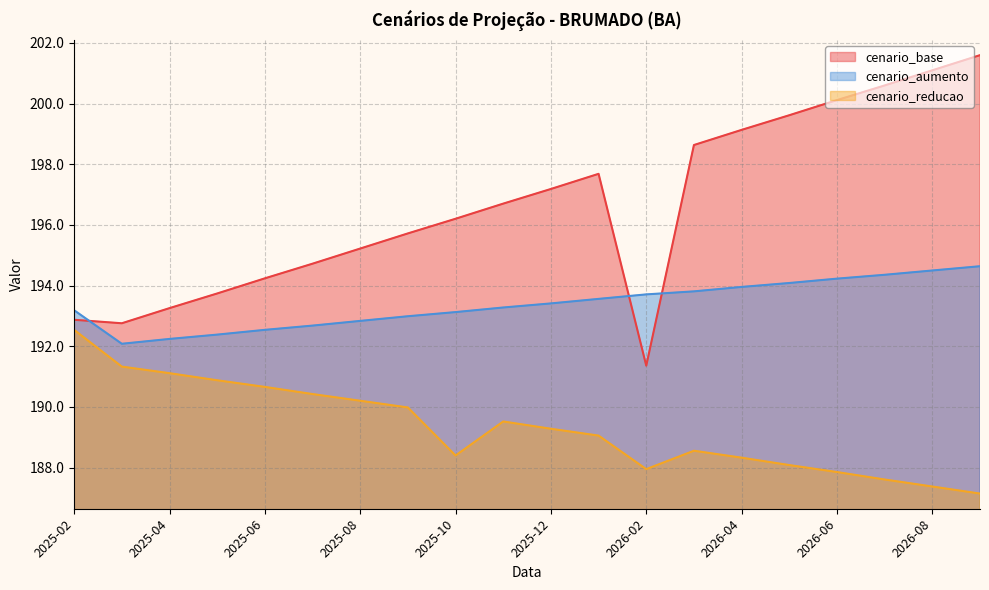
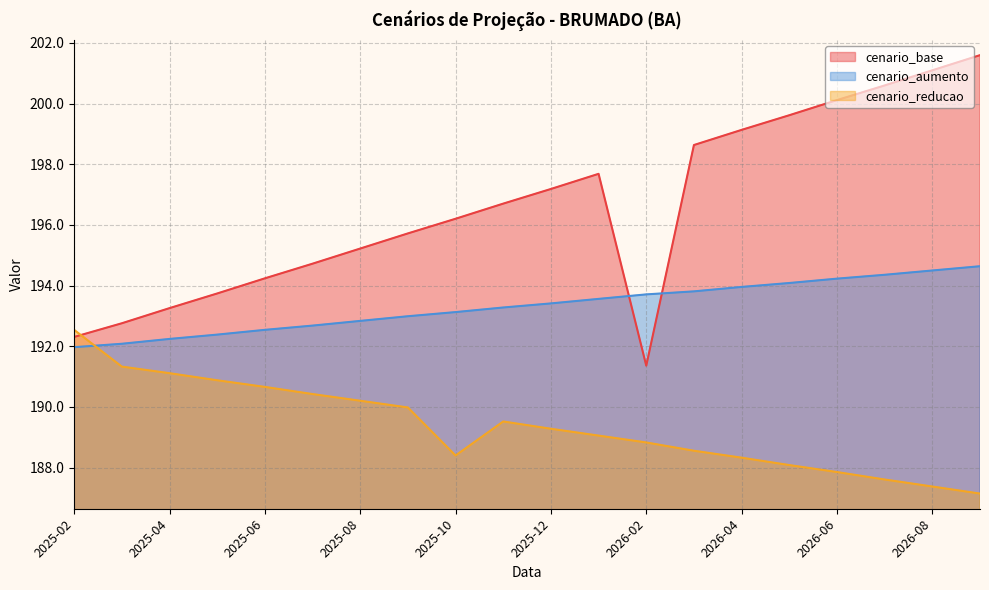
  {
    "cenario_base": {
-     "2025-02": 192.9,
+     "2025-02": 192.3,
      "2025-04": 193.3,
      "2025-06": 194.2,
      "2025-08": 195.2,
      "2025-10": 196.2,
      "2025-12": 197.2,
      "2026-02": 191.4,
      "2026-04": 199.1
    },
    "cenario_aumento": {
-     "2025-02": 193.2,
+     "2025-02": 192.0,
      "2025-04": 192.2,
      "2025-06": 192.5,
      "2025-08": 192.8,
      "2025-10": 193.1,
      "2025-12": 193.4,
      "2026-02": 193.7,
      "2026-04": 194.0,
      "2026-06": 194.2,
      "2026-08": 194.5
    },
    "cenario_reducao": {
      "2025-02": 192.5,
      "2025-04": 191.1,
      "2025-06": 190.7,
      "2025-08": 190.2,
      "2025-10": 188.4,
      "2025-12": 189.3,
-     "2026-02": 187.9,
+     "2026-02": 188.8,
      "2026-04": 188.3,
      "2026-06": 187.9,
      "2026-08": 187.4
    }
  }
